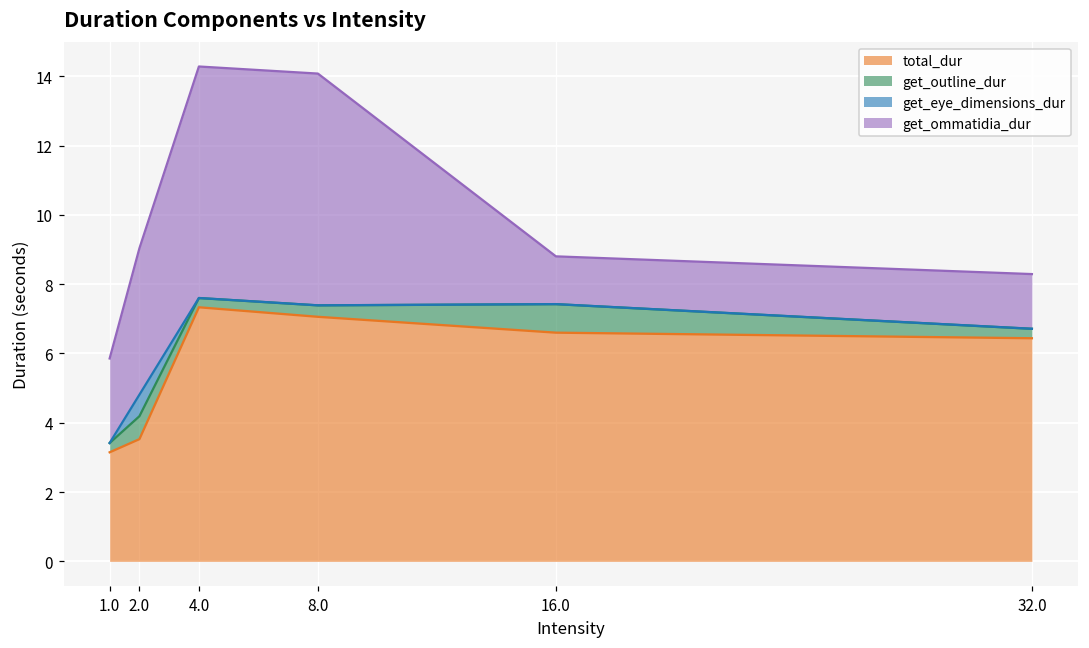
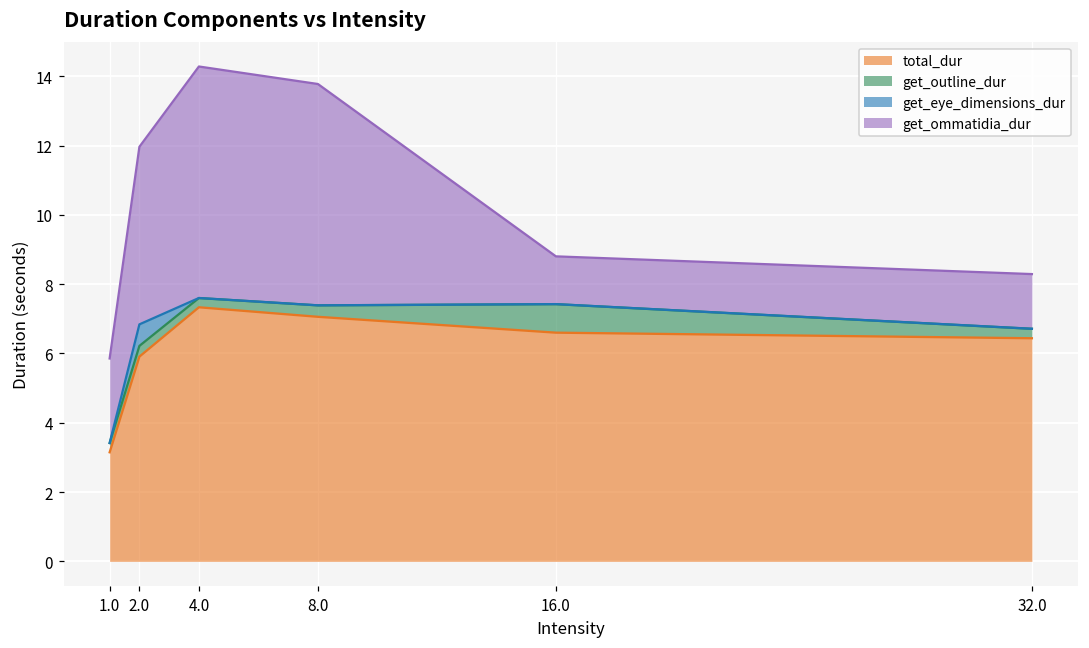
  {
    "total_dur": {
      "1.0": 3.1,
-     "2.0": 3.5,
+     "2.0": 5.9,
      "4.0": 7.3,
      "8.0": 7.1,
      "16.0": 6.6,
      "32.0": 6.4
    },
    "get_outline_dur": {
-     "2.0": 0.7
+     "2.0": 0.3
    },
    "get_eye_dimensions_dur": {
      "2.0": 0.6
    },
    "get_ommatidia_dur": {
      "1.0": 2.4,
-     "2.0": 4.2,
+     "2.0": 5.1,
      "4.0": 6.7,
-     "8.0": 6.7,
+     "8.0": 6.4,
      "16.0": 1.4,
      "32.0": 1.6
    }
  }
